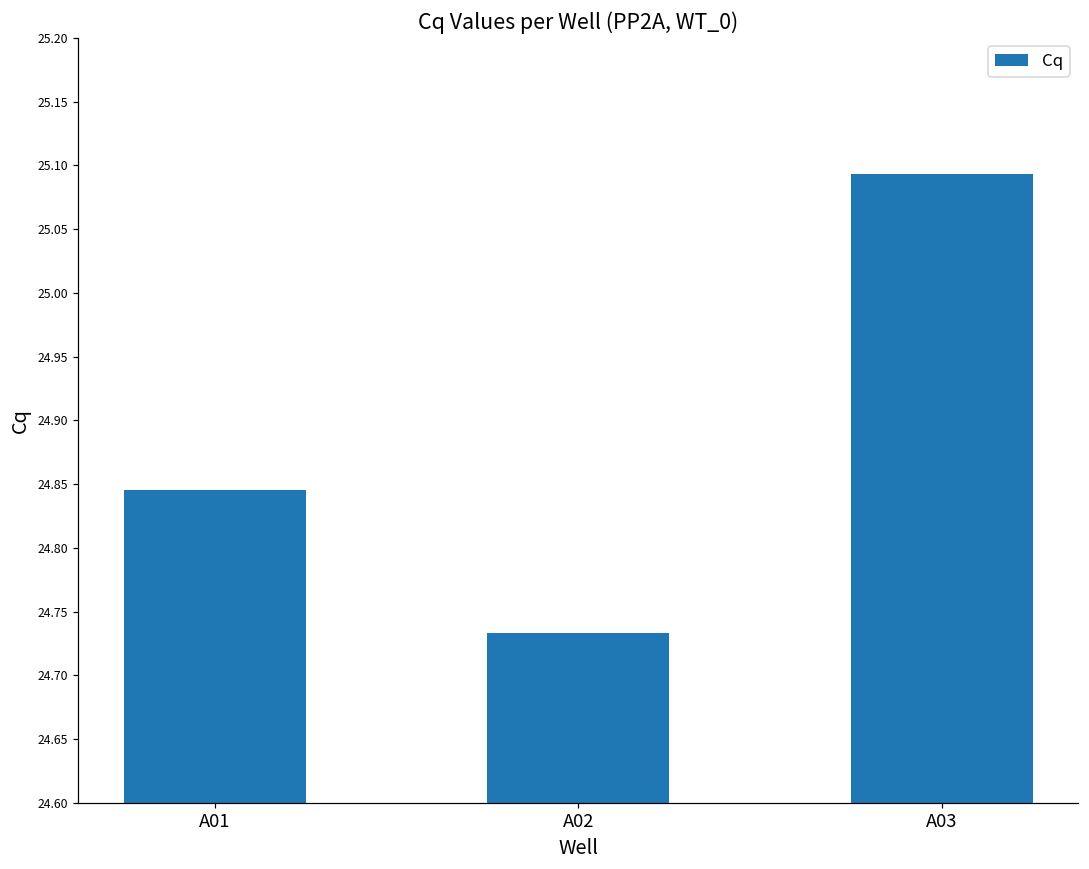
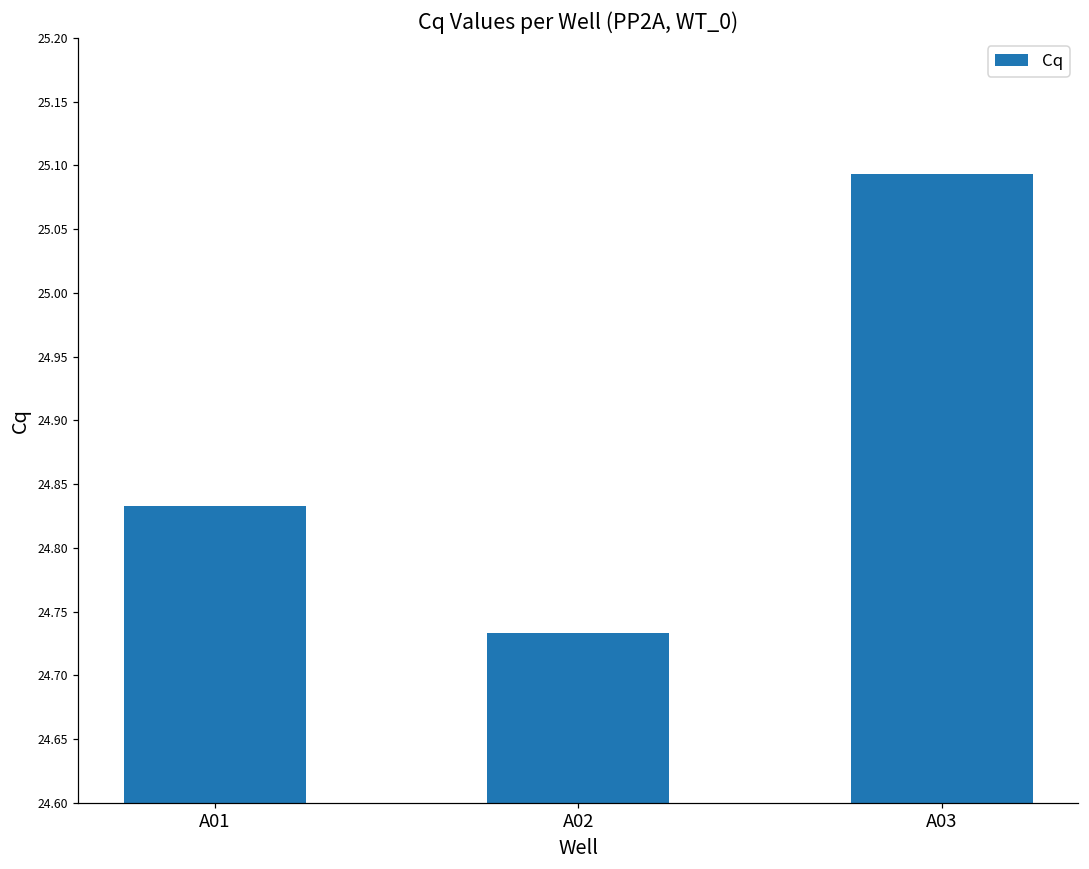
  {
-   "A01": 24.845,
+   "A01": 24.833,
    "A02": 24.733,
    "A03": 25.093
  }
